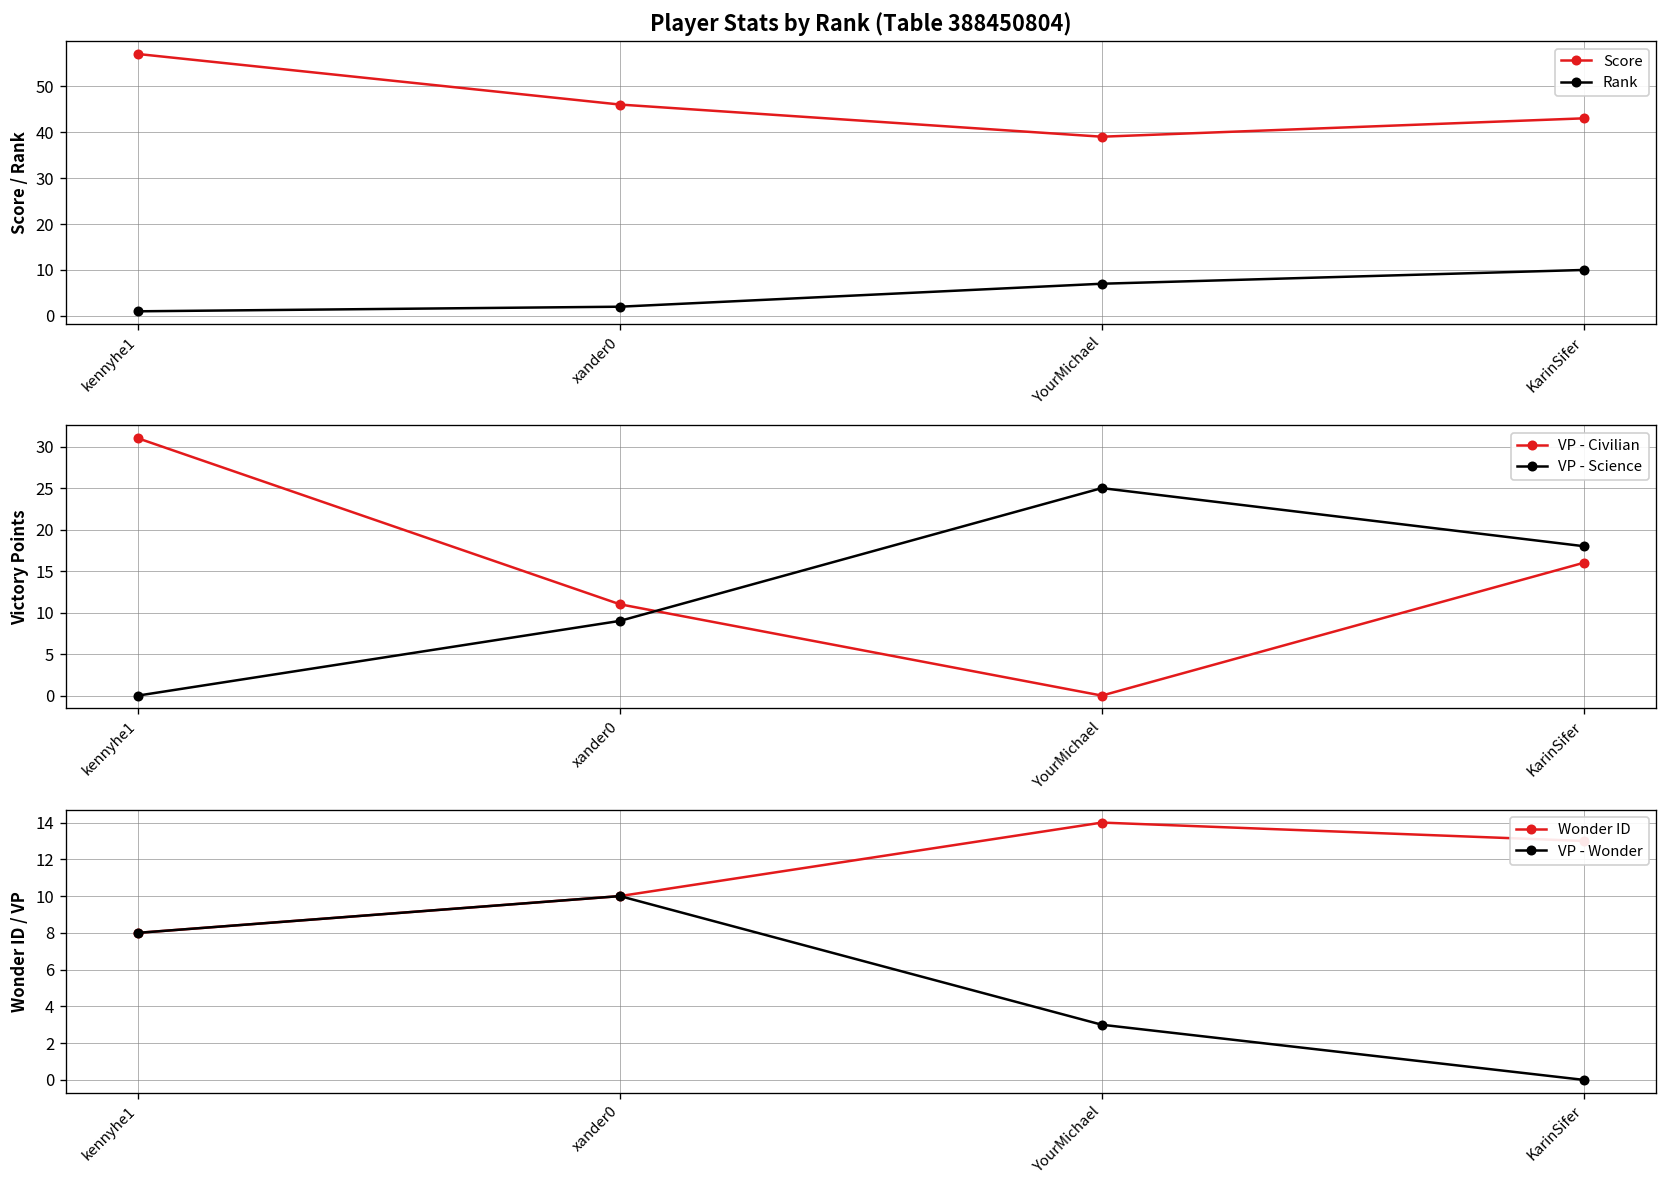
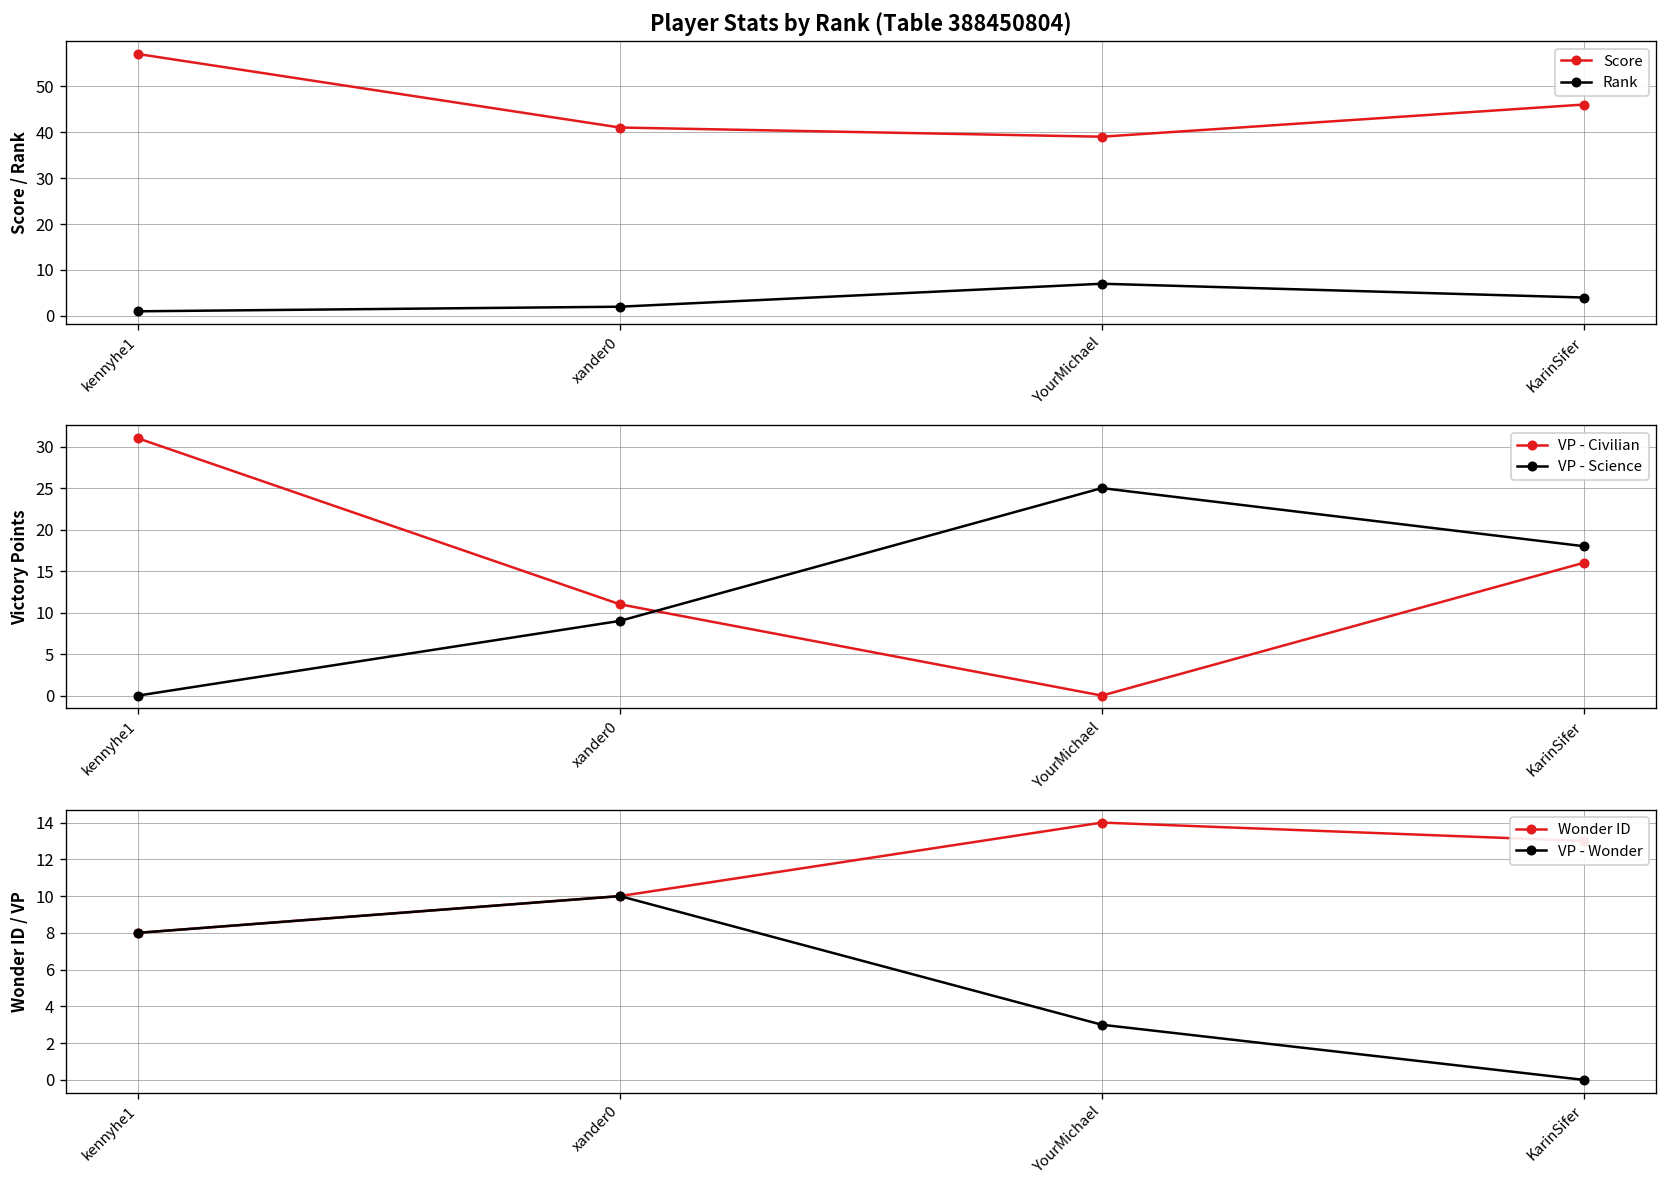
  {
    "Player Stats by Rank (Table 388450804)": {
      "Score": {
        "kennyhe1": 57,
-       "xander0": 46,
+       "xander0": 41,
        "YourMichael": 39,
-       "KarinSifer": 43
+       "KarinSifer": 46
      },
      "Rank": {
        "kennyhe1": 1,
        "xander0": 2,
        "YourMichael": 7,
-       "KarinSifer": 10
+       "KarinSifer": 4
      }
    }
  }
